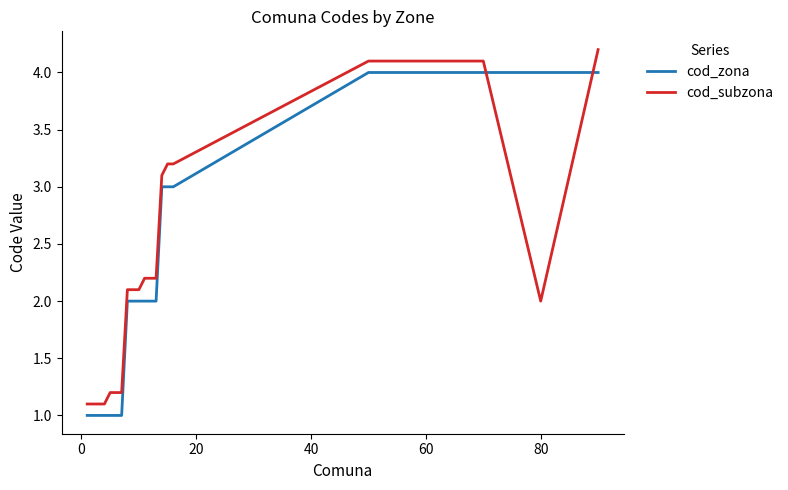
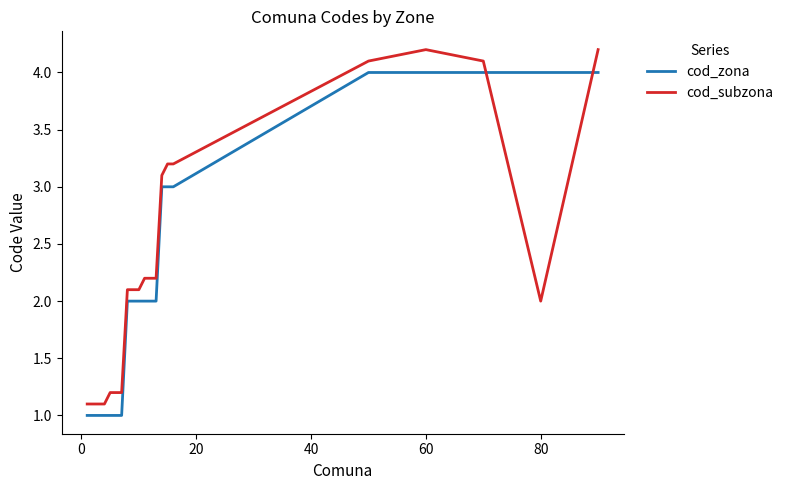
  {
    "cod_zona": {
      "60": 4.0,
      "80": 4.0
    },
    "cod_subzona": {
-     "60": 4.1,
+     "60": 4.2,
      "80": 2.0
    }
  }
